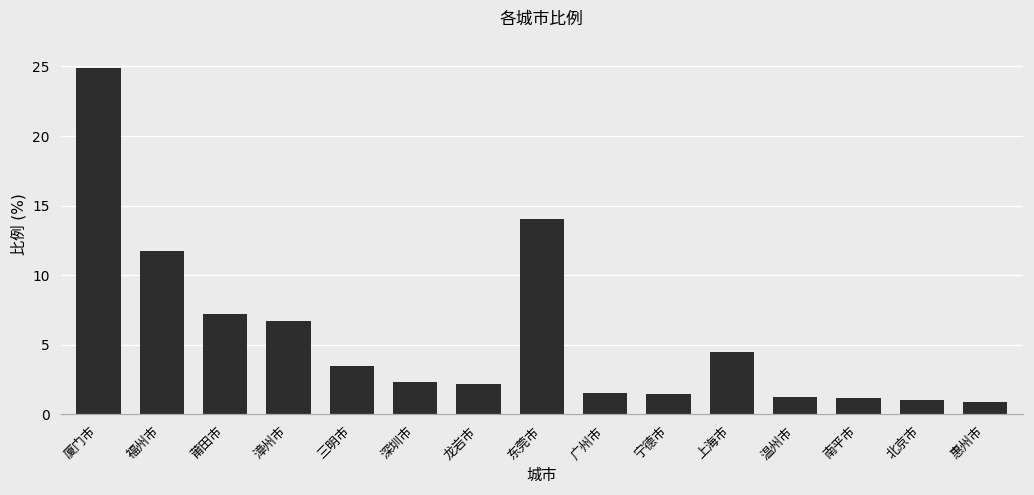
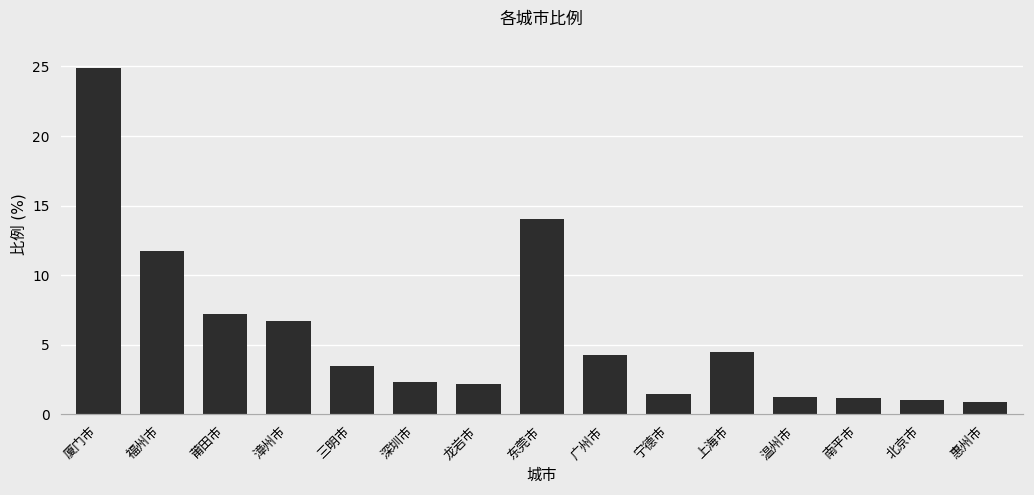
  {
    "厦门市": 24.9,
    "福州市": 11.7,
    "莆田市": 7.2,
    "漳州市": 6.7,
    "三明市": 3.5,
    "深圳市": 2.3,
    "龙岩市": 2.2,
    "东莞市": 14.1,
-   "广州市": 1.6,
+   "广州市": 4.2,
    "宁德市": 1.5,
    "上海市": 4.5,
    "温州市": 1.3,
    "南平市": 1.2,
    "北京市": 1.0,
    "惠州市": 0.9
  }
